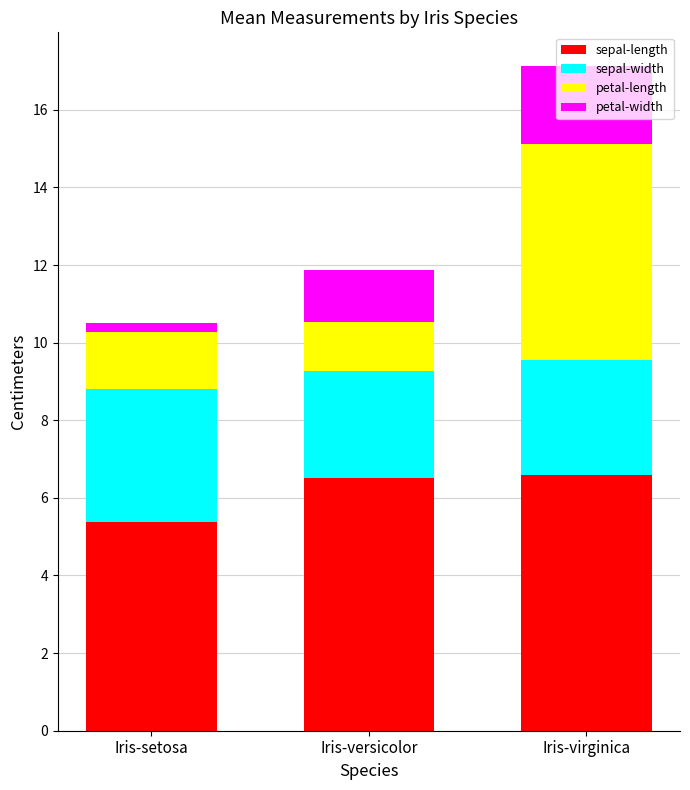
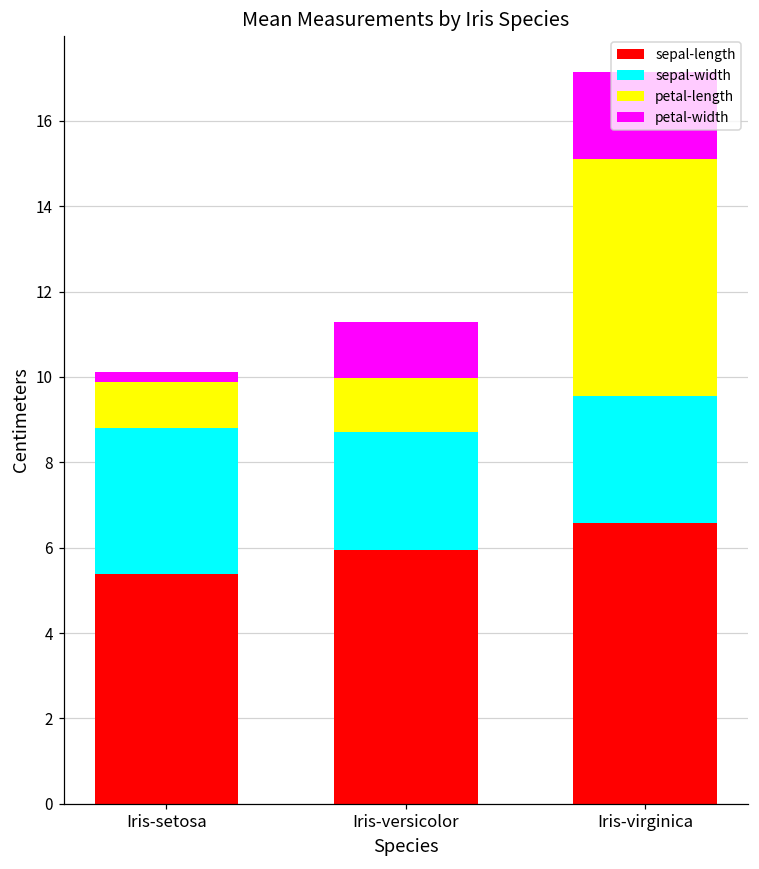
  {
    "sepal-length": {
      "Iris-setosa": 5.4,
-     "Iris-versicolor": 6.5,
+     "Iris-versicolor": 5.9,
      "Iris-virginica": 6.6
    },
    "sepal-width": {
      "Iris-setosa": 3.4,
      "Iris-versicolor": 2.8,
      "Iris-virginica": 3.0
    },
    "petal-length": {
-     "Iris-setosa": 1.5,
+     "Iris-setosa": 1.1,
      "Iris-versicolor": 1.3,
      "Iris-virginica": 5.6
    },
    "petal-width": {
      "Iris-setosa": 0.2,
      "Iris-versicolor": 1.3
    }
  }
